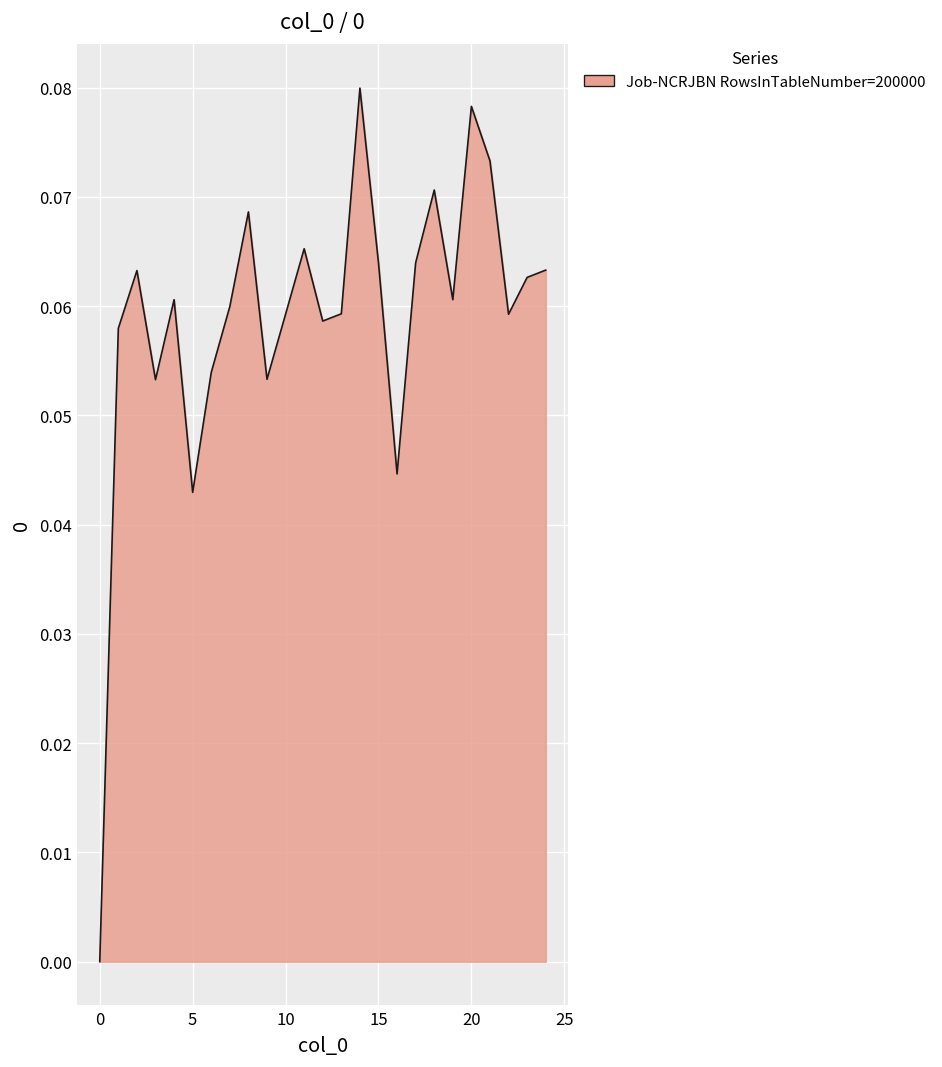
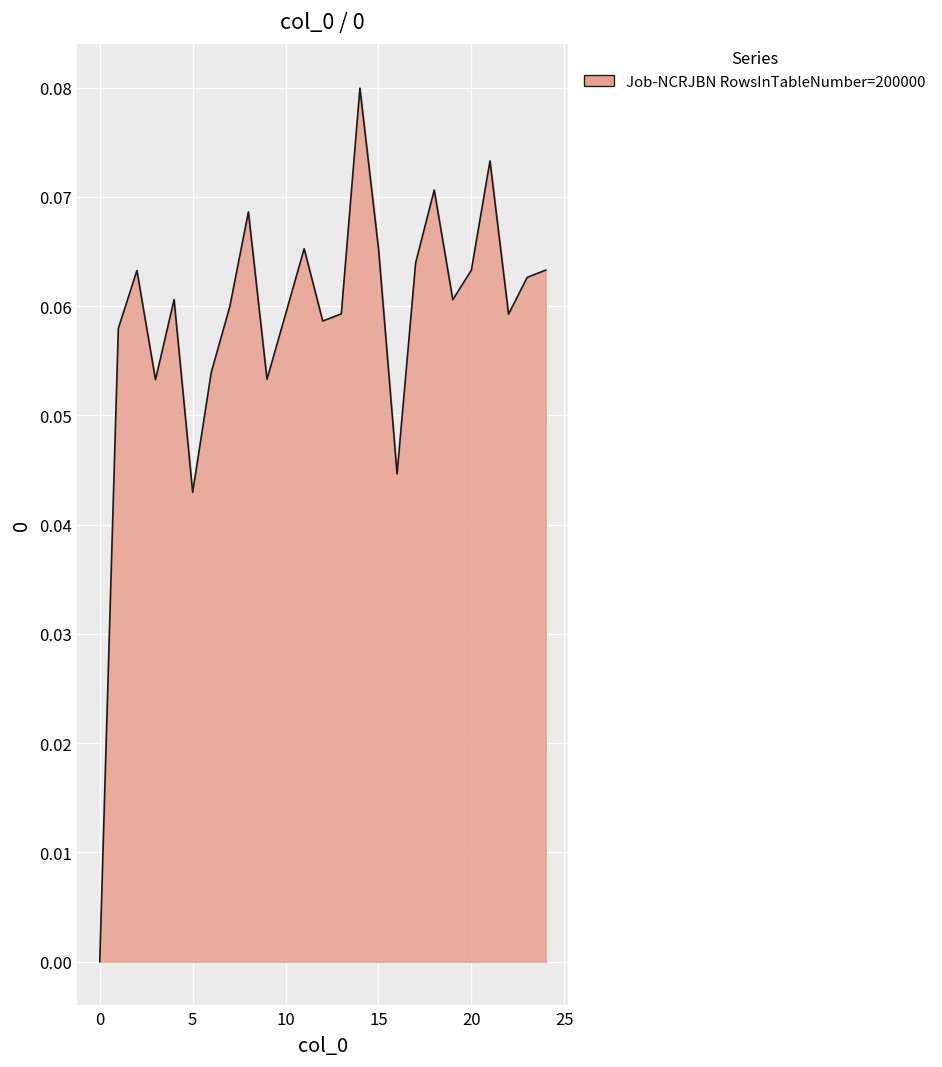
  {
    "0": 0.000,
    "5": 0.043,
    "10": 0.059,
-   "15": 0.064,
-   "20": 0.078
+   "15": 0.065,
+   "20": 0.063
  }
